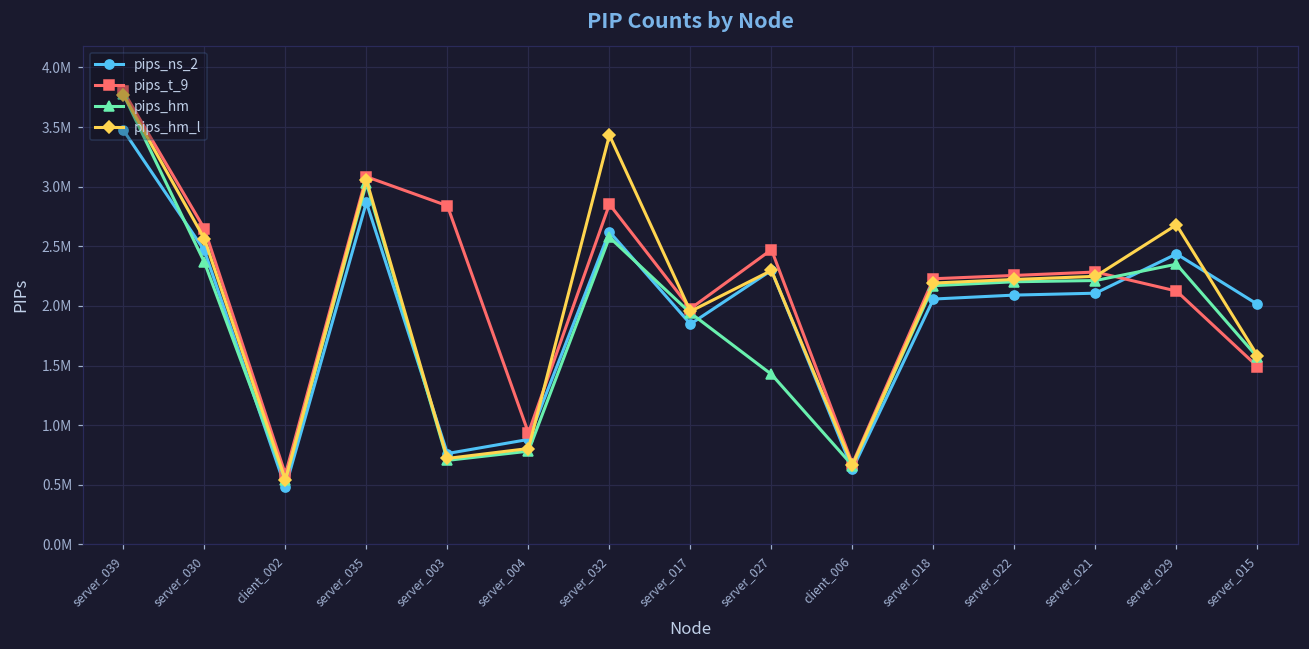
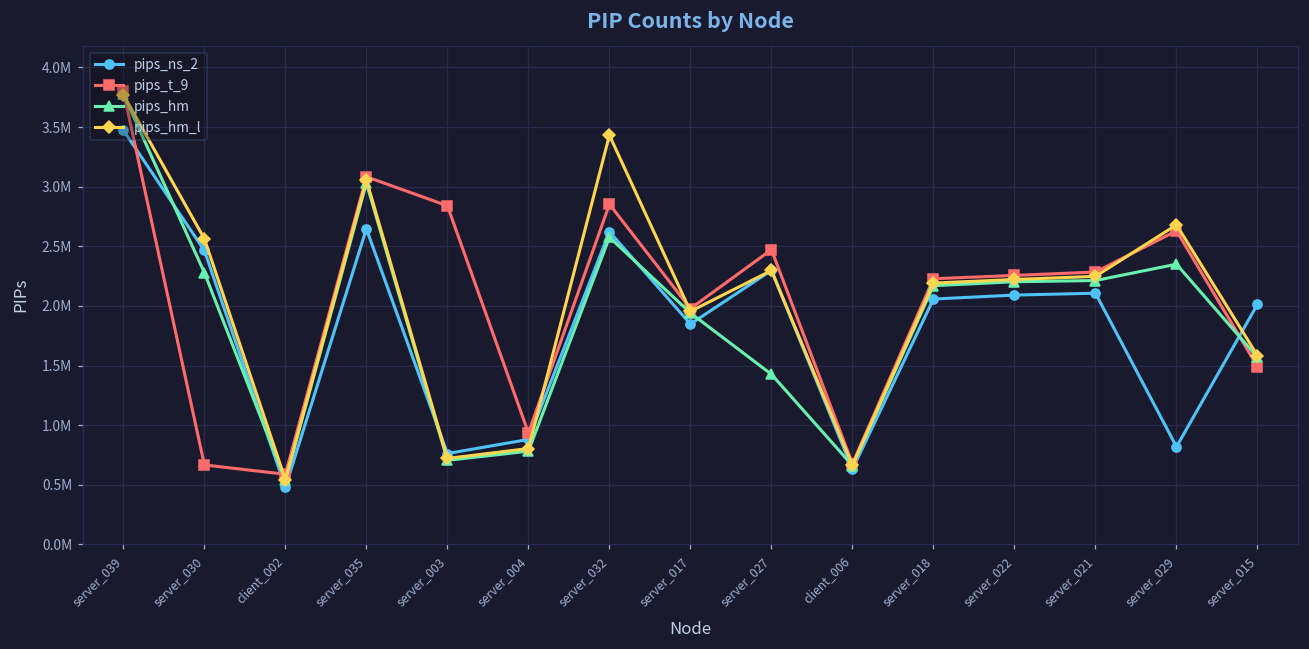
  {
    "pips_ns_2": {
      "server_030": 2460000,
      "client_002": 480000,
-     "server_035": 2870000,
+     "server_035": 2650000,
      "server_003": 760000,
      "server_004": 880000,
      "server_032": 2620000,
      "server_017": 1850000,
      "client_006": 630000,
      "server_018": 2060000,
      "server_022": 2090000,
      "server_021": 2110000,
-     "server_029": 2440000,
+     "server_029": 820000,
      "server_015": 2010000
    },
    "pips_t_9": {
-     "server_030": 2650000,
+     "server_030": 670000,
      "client_002": 590000,
      "server_035": 3080000,
      "server_003": 2840000,
      "server_004": 930000,
      "server_032": 2850000,
      "server_027": 2470000,
      "server_018": 2230000,
      "server_022": 2260000,
      "server_021": 2280000,
-     "server_029": 2120000,
+     "server_029": 2630000,
      "server_015": 1490000
    },
    "pips_hm": {
-     "server_030": 2370000,
+     "server_030": 2280000,
      "server_035": 3030000,
      "server_032": 2580000,
      "server_027": 1430000,
      "server_021": 2210000,
      "server_029": 2350000
    },
    "pips_hm_l": {
      "server_030": 2560000,
      "server_035": 3060000,
      "server_032": 3430000,
      "server_021": 2250000,
      "server_029": 2680000
    }
  }
